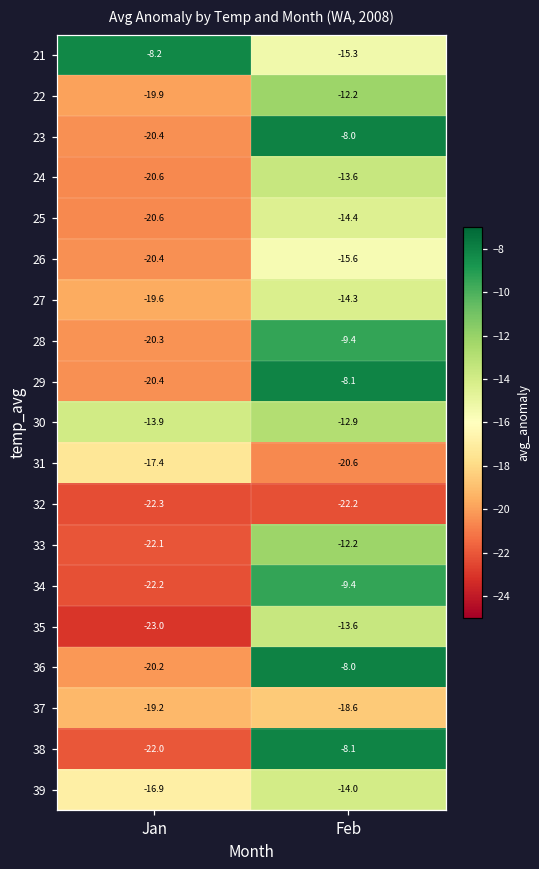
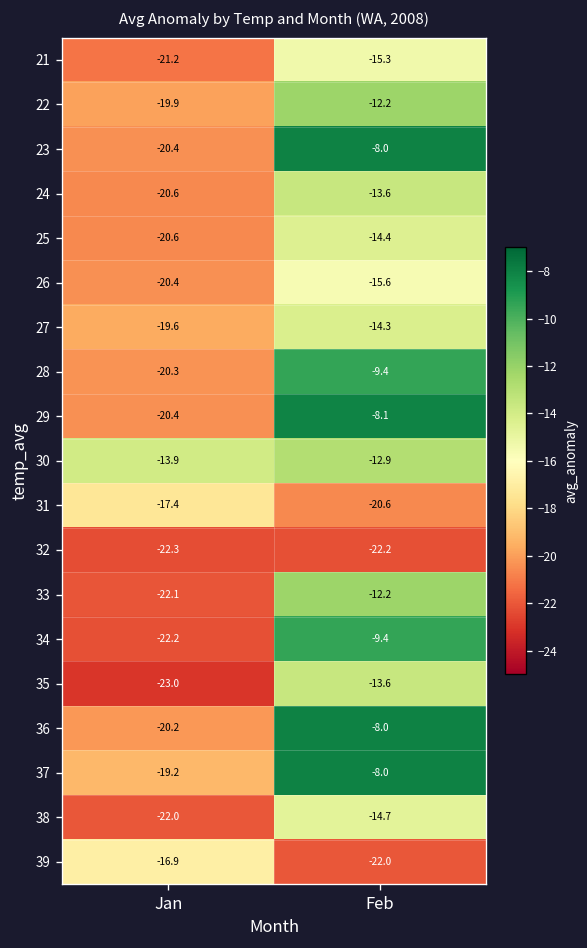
  {
    "21": {
-     "Jan": -8.2,
+     "Jan": -21.2,
      "Feb": -15.3
    },
    "22": {
      "Jan": -19.9,
      "Feb": -12.2
    },
    "23": {
      "Jan": -20.4,
      "Feb": -8.0
    },
    "24": {
      "Jan": -20.6,
      "Feb": -13.6
    },
    "25": {
      "Jan": -20.6,
      "Feb": -14.4
    },
    "26": {
      "Jan": -20.4,
      "Feb": -15.6
    },
    "27": {
      "Jan": -19.6,
      "Feb": -14.3
    },
    "28": {
      "Jan": -20.3,
      "Feb": -9.4
    },
    "29": {
      "Jan": -20.4,
      "Feb": -8.1
    },
    "30": {
      "Jan": -13.9,
      "Feb": -12.9
    },
    "31": {
      "Jan": -17.4,
      "Feb": -20.6
    },
    "32": {
      "Jan": -22.3,
      "Feb": -22.2
    },
    "33": {
      "Jan": -22.1,
      "Feb": -12.2
    },
    "34": {
      "Jan": -22.2,
      "Feb": -9.4
    },
    "35": {
      "Jan": -23.0,
      "Feb": -13.6
    },
    "36": {
      "Jan": -20.2,
      "Feb": -8.0
    },
    "37": {
      "Jan": -19.2,
-     "Feb": -18.6
+     "Feb": -8.0
    },
    "38": {
      "Jan": -22.0,
-     "Feb": -8.1
+     "Feb": -14.7
    },
    "39": {
      "Jan": -16.9,
-     "Feb": -14.0
+     "Feb": -22.0
    }
  }
